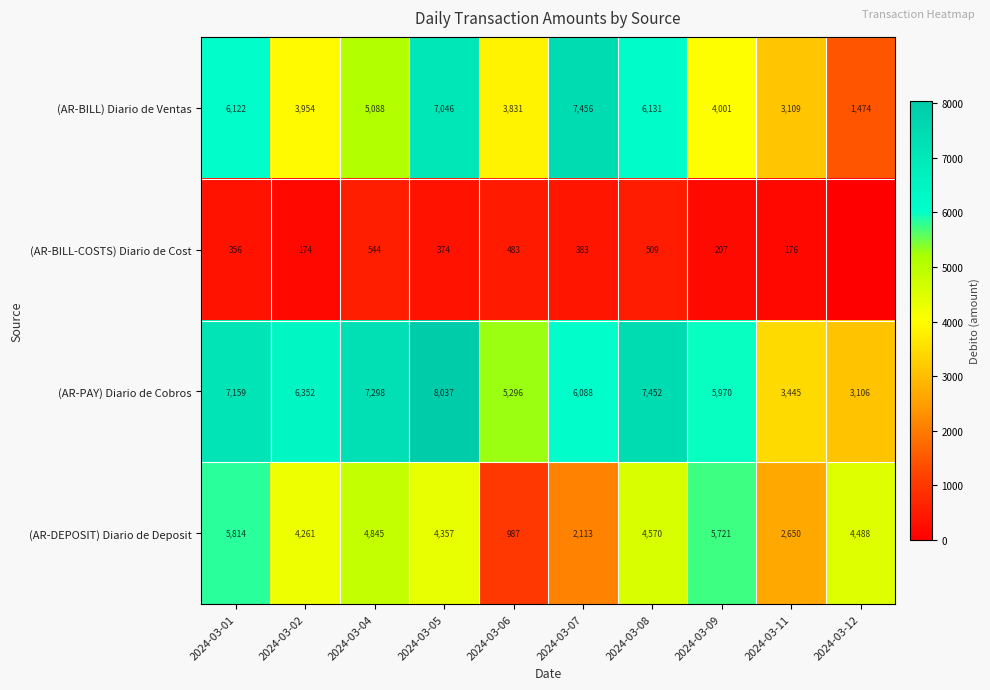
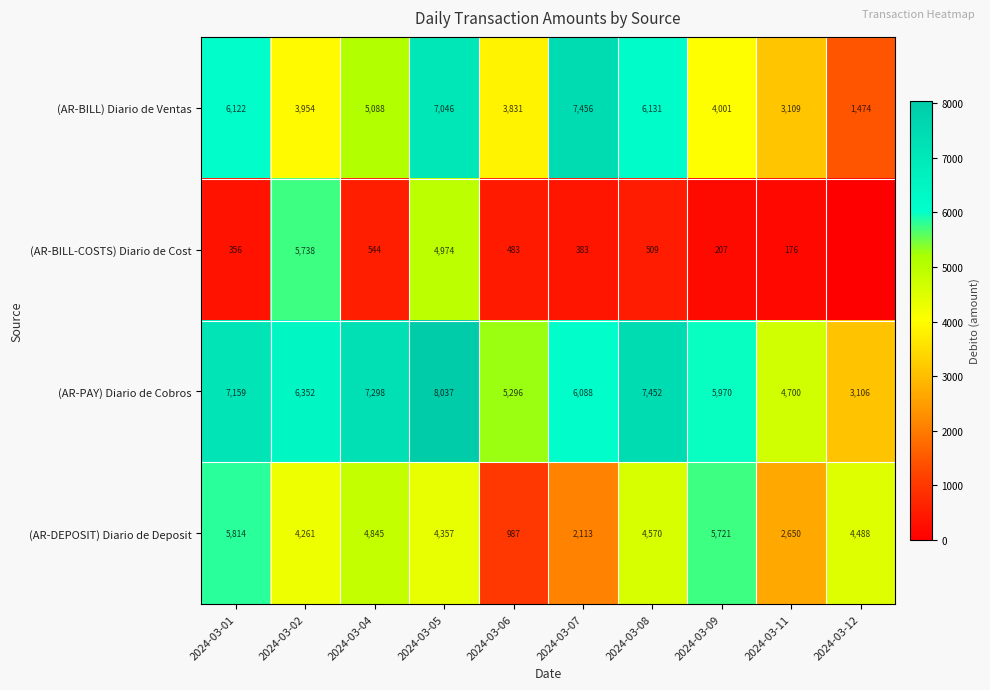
  {
    "(AR-BILL) Diario de Ventas": {
      "2024-03-01": "6,122",
      "2024-03-02": "3,954",
      "2024-03-04": "5,088",
      "2024-03-05": "7,046",
      "2024-03-06": "3,831",
      "2024-03-07": "7,456",
      "2024-03-08": "6,131",
      "2024-03-09": "4,001",
      "2024-03-11": "3,109",
      "2024-03-12": "1,474"
    },
    "(AR-BILL-COSTS) Diario de Cost": {
      "2024-03-01": "356",
-     "2024-03-02": "174",
+     "2024-03-02": "5,738",
      "2024-03-04": "544",
-     "2024-03-05": "374",
+     "2024-03-05": "4,974",
      "2024-03-06": "483",
      "2024-03-07": "383",
      "2024-03-08": "509",
      "2024-03-09": "207",
      "2024-03-11": "176"
    },
    "(AR-PAY) Diario de Cobros": {
      "2024-03-01": "7,159",
      "2024-03-02": "6,352",
      "2024-03-04": "7,298",
      "2024-03-05": "8,037",
      "2024-03-06": "5,296",
      "2024-03-07": "6,088",
      "2024-03-08": "7,452",
      "2024-03-09": "5,970",
-     "2024-03-11": "3,445",
+     "2024-03-11": "4,700",
      "2024-03-12": "3,106"
    },
    "(AR-DEPOSIT) Diario de Deposit": {
      "2024-03-01": "5,814",
      "2024-03-02": "4,261",
      "2024-03-04": "4,845",
      "2024-03-05": "4,357",
      "2024-03-06": "987",
      "2024-03-07": "2,113",
      "2024-03-08": "4,570",
      "2024-03-09": "5,721",
      "2024-03-11": "2,650",
      "2024-03-12": "4,488"
    }
  }
